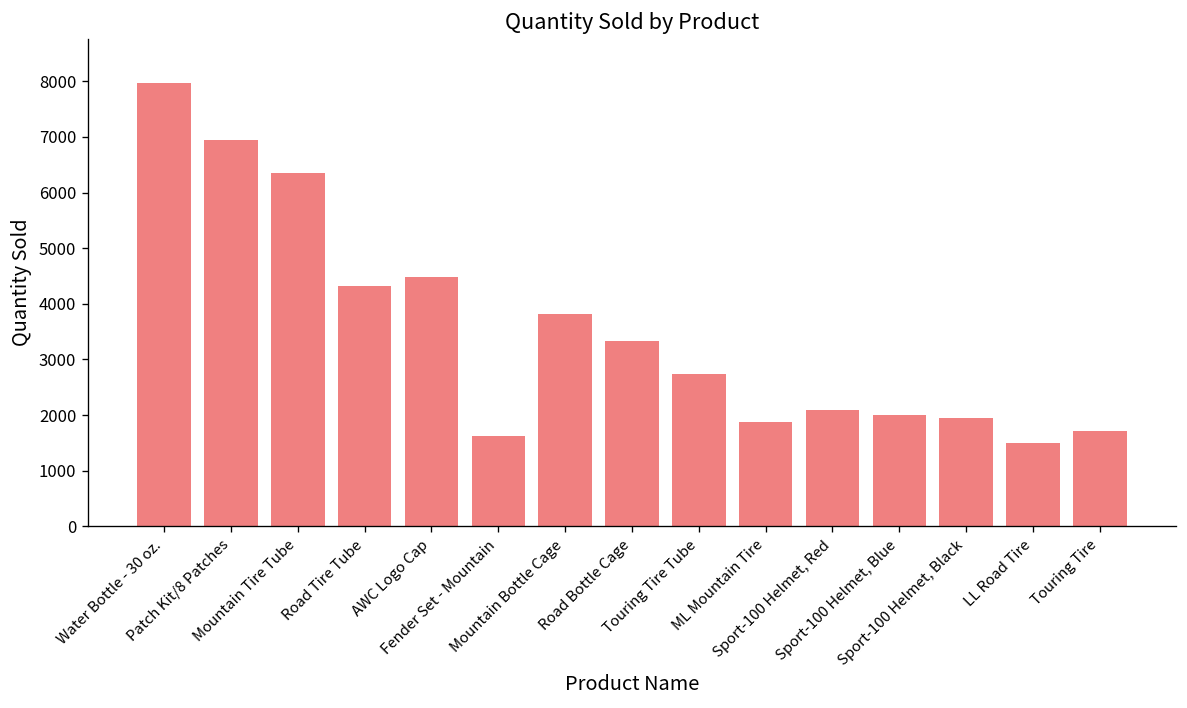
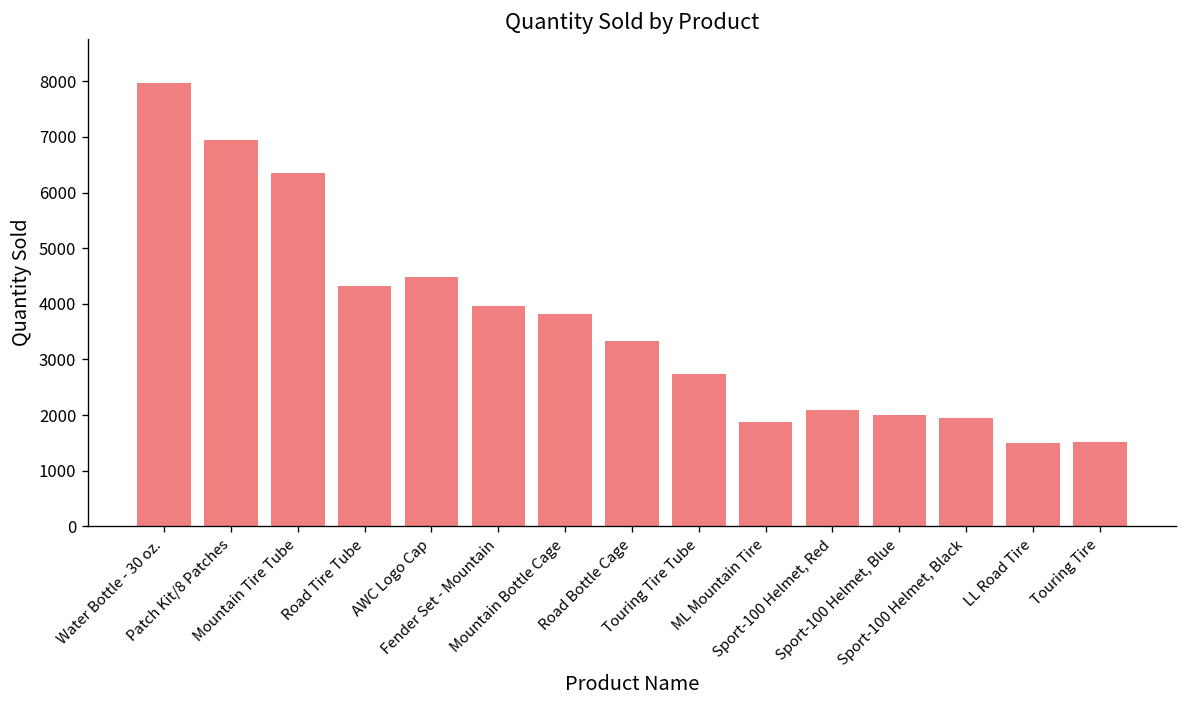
  {
    "Water Bottle - 30 oz.": 8000,
    "Patch Kit/8 Patches": 6900,
    "Mountain Tire Tube": 6300,
    "Road Tire Tube": 4300,
    "AWC Logo Cap": 4500,
-   "Fender Set - Mountain": 1600,
+   "Fender Set - Mountain": 4000,
    "Mountain Bottle Cage": 3800,
    "Road Bottle Cage": 3300,
    "Touring Tire Tube": 2700,
    "ML Mountain Tire": 1900,
    "Sport-100 Helmet, Red": 2100,
    "Sport-100 Helmet, Blue": 2000,
    "Sport-100 Helmet, Black": 1900,
    "LL Road Tire": 1500,
-   "Touring Tire": 1700
+   "Touring Tire": 1500
  }
